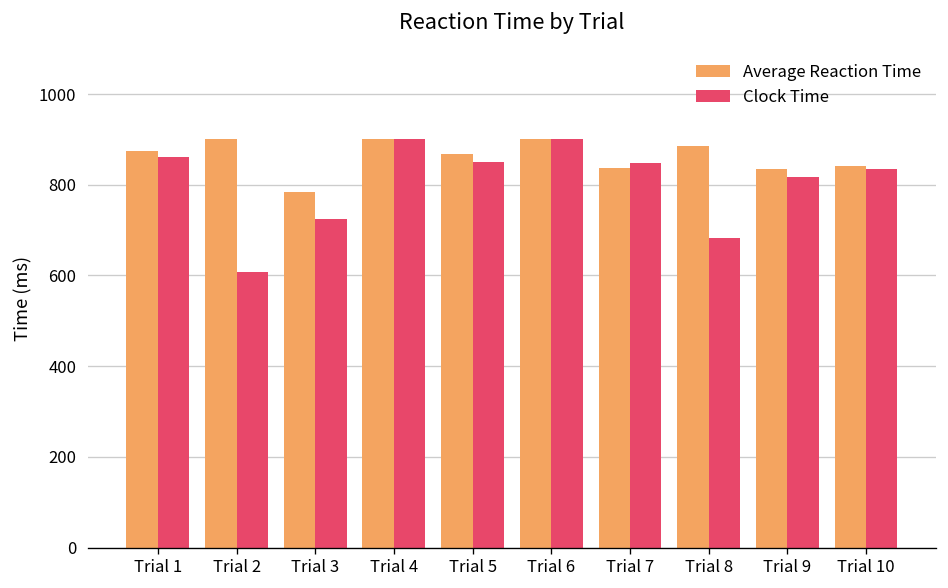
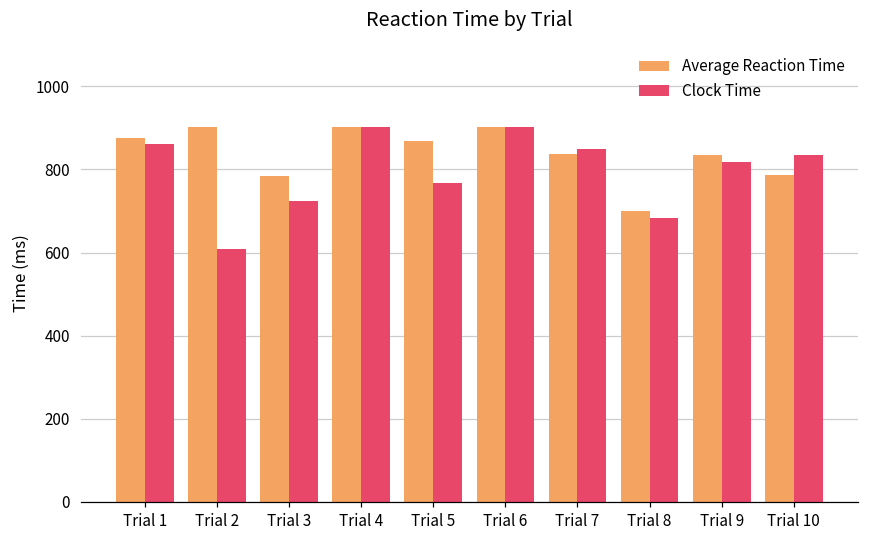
  {
    "Average Reaction Time": {
      "Trial 1": 880,
      "Trial 2": 900,
      "Trial 3": 780,
      "Trial 4": 900,
      "Trial 5": 870,
      "Trial 6": 900,
      "Trial 7": 840,
-     "Trial 8": 890,
+     "Trial 8": 700,
      "Trial 9": 840,
-     "Trial 10": 840
+     "Trial 10": 790
    },
    "Clock Time": {
      "Trial 1": 860,
      "Trial 2": 610,
      "Trial 3": 720,
      "Trial 4": 900,
-     "Trial 5": 850,
+     "Trial 5": 770,
      "Trial 6": 900,
      "Trial 7": 850,
      "Trial 8": 680,
      "Trial 9": 820,
      "Trial 10": 830
    }
  }
